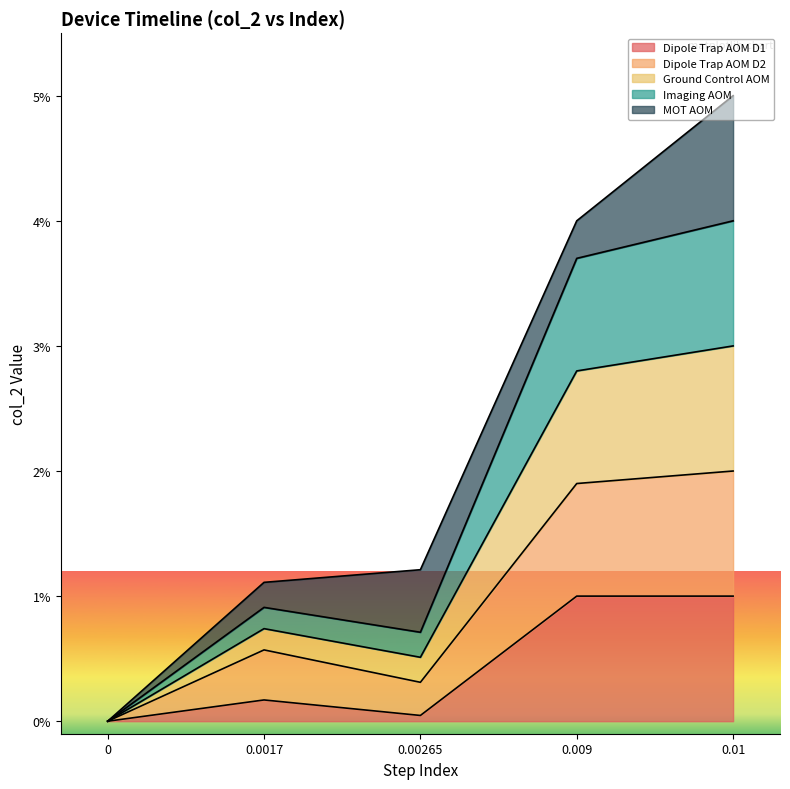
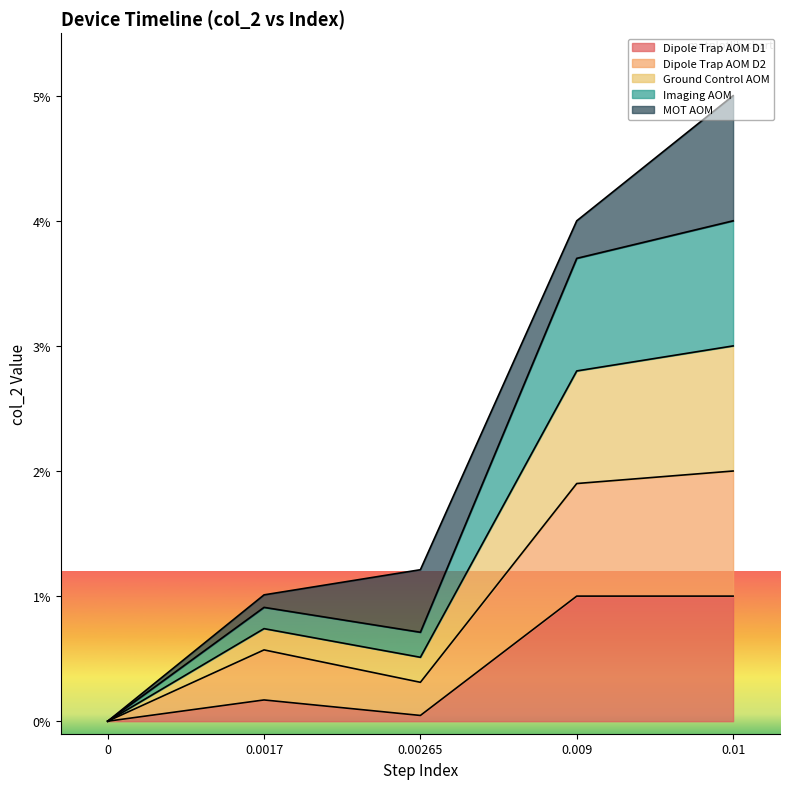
  {
    "Dipole Trap AOM D1": {
      "0.0017": "0.17%",
      "0.00265": "0.05%",
      "0.009": "1.00%",
      "0.01": "1.00%"
    },
    "Imaging AOM": {
      "0.0017": "0.17%",
      "0.00265": "0.20%",
      "0.009": "0.90%",
      "0.01": "1.00%"
    },
    "MOT AOM": {
-     "0.0017": "0.20%",
+     "0.0017": "0.10%",
      "0.00265": "0.50%",
      "0.009": "0.30%"
    }
  }
